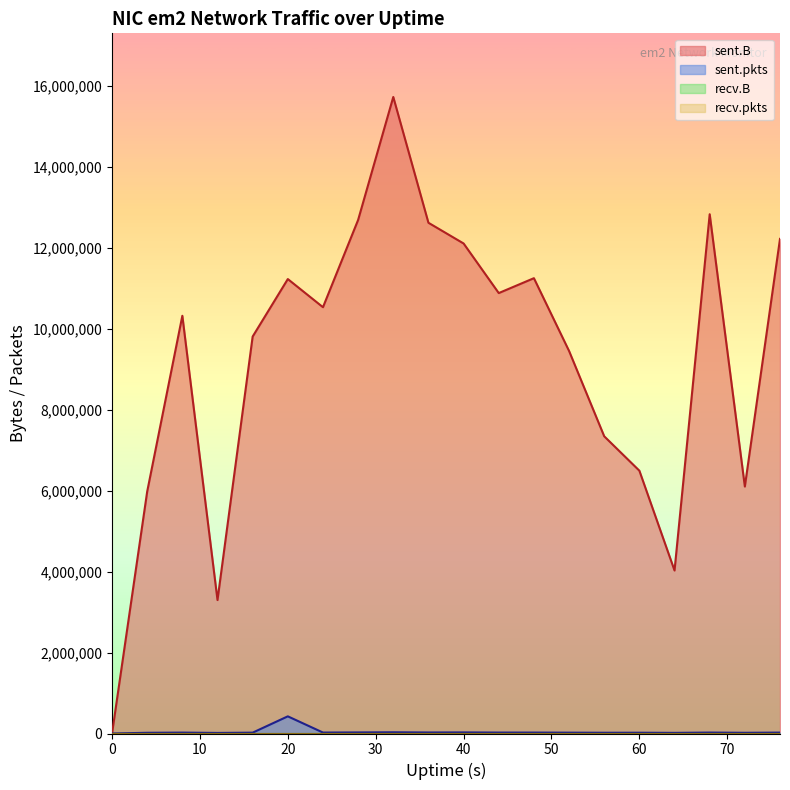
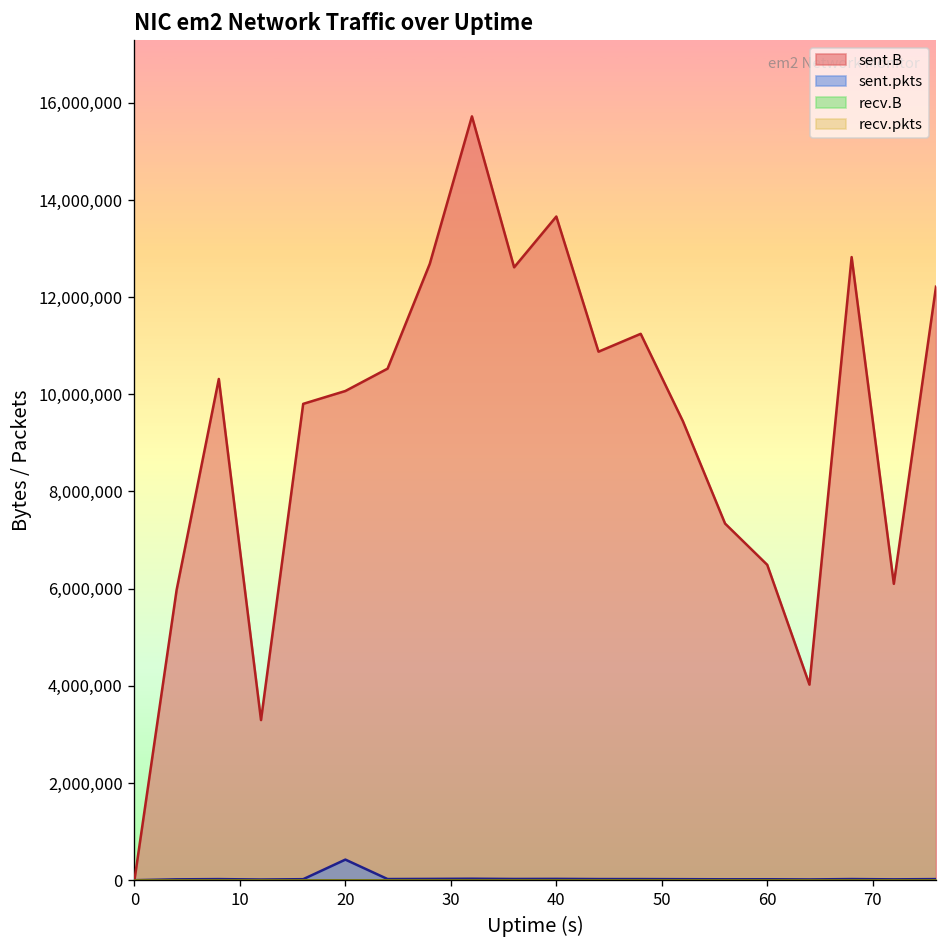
  {
    "sent.B": {
-     "20": "11,200,000",
-     "40": "12,100,000",
+     "20": "10,100,000",
+     "40": "13,700,000",
      "60": "6,500,000"
    },
    "sent.pkts": {
      "20": "400,000"
    },
    "recv.pkts": {
      "20": "0"
    }
  }
